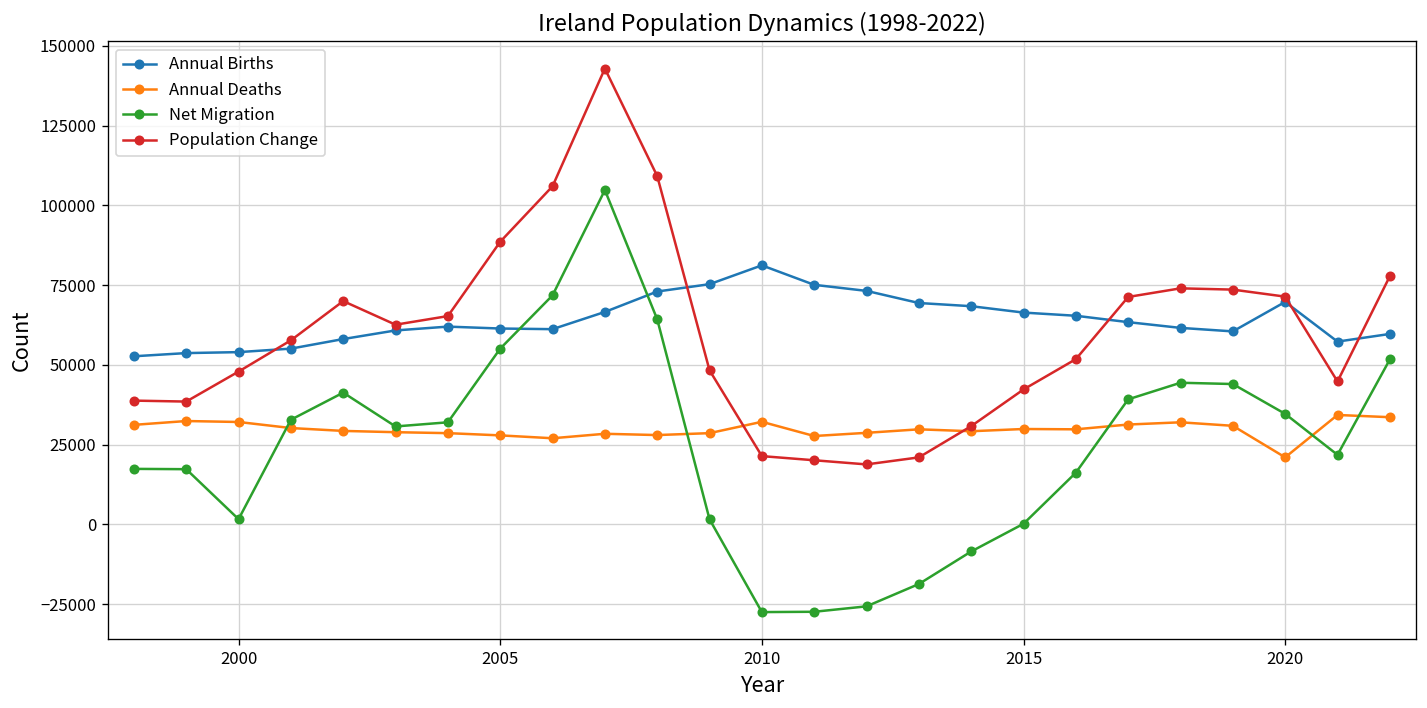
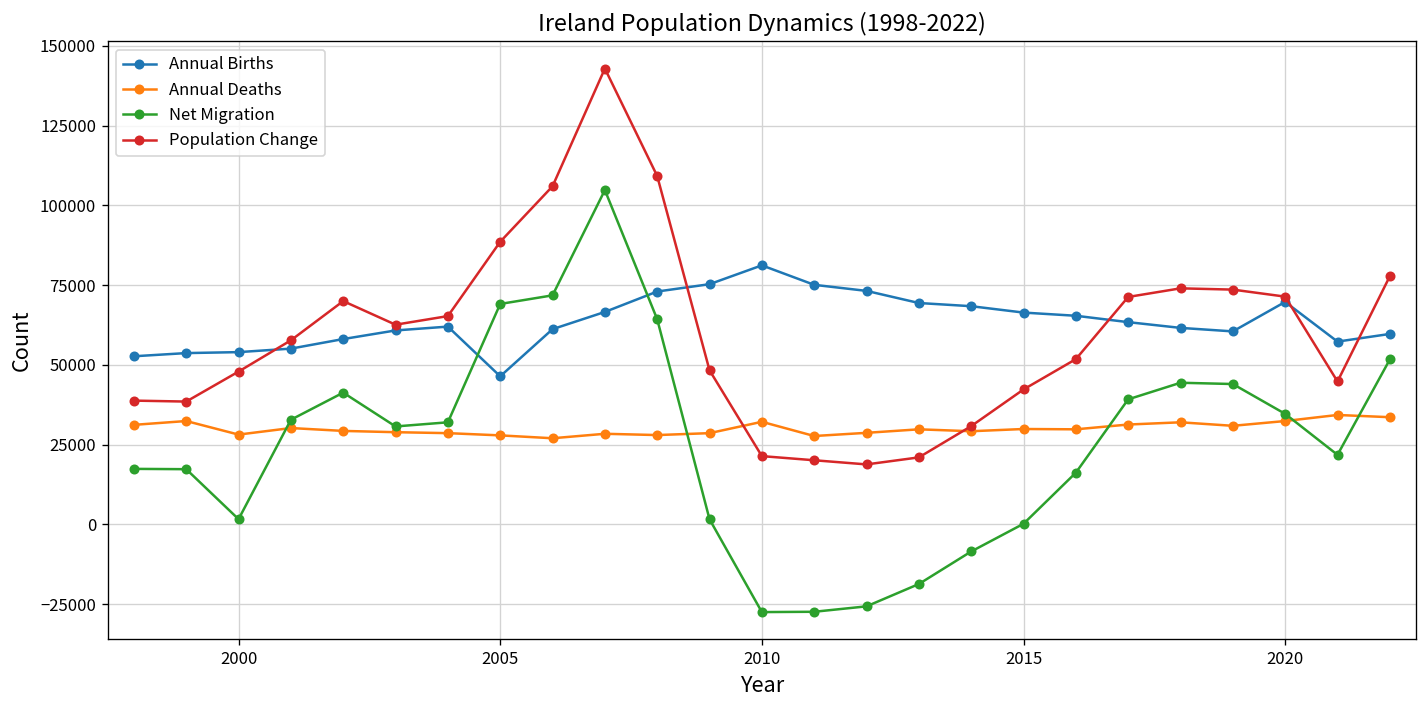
  {
    "Annual Births": {
      "2000": 54000,
-     "2005": 61000,
+     "2005": 46000,
      "2010": 81000,
      "2015": 66000,
      "2020": 70000
    },
    "Annual Deaths": {
-     "2000": 32000,
+     "2000": 28000,
      "2005": 28000,
      "2010": 32000,
      "2015": 30000,
-     "2020": 21000
+     "2020": 32000
    },
    "Net Migration": {
      "2000": 2000,
-     "2005": 55000,
+     "2005": 69000,
      "2010": -28000,
      "2015": 0,
      "2020": 35000
    },
    "Population Change": {
      "2000": 48000,
      "2005": 89000,
      "2010": 21000,
      "2015": 42000,
      "2020": 71000
    }
  }
